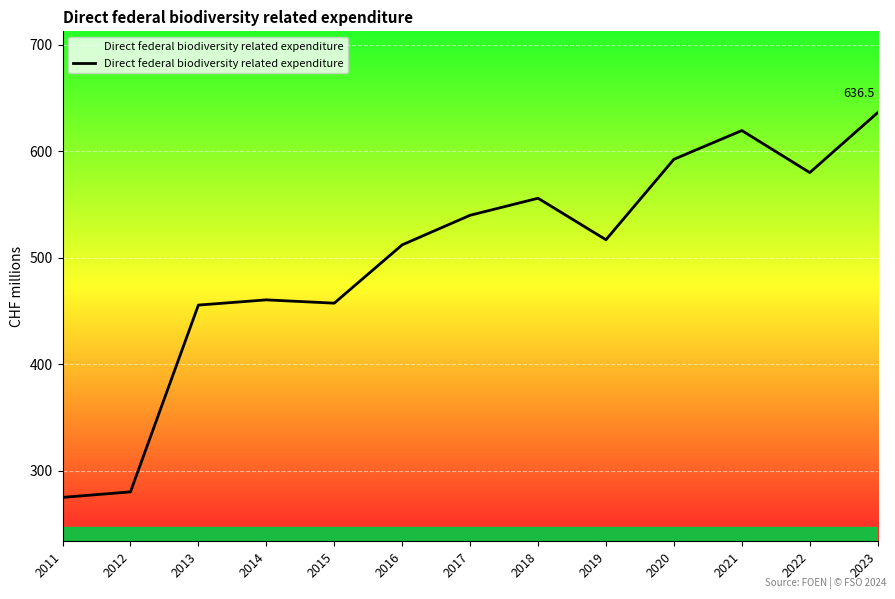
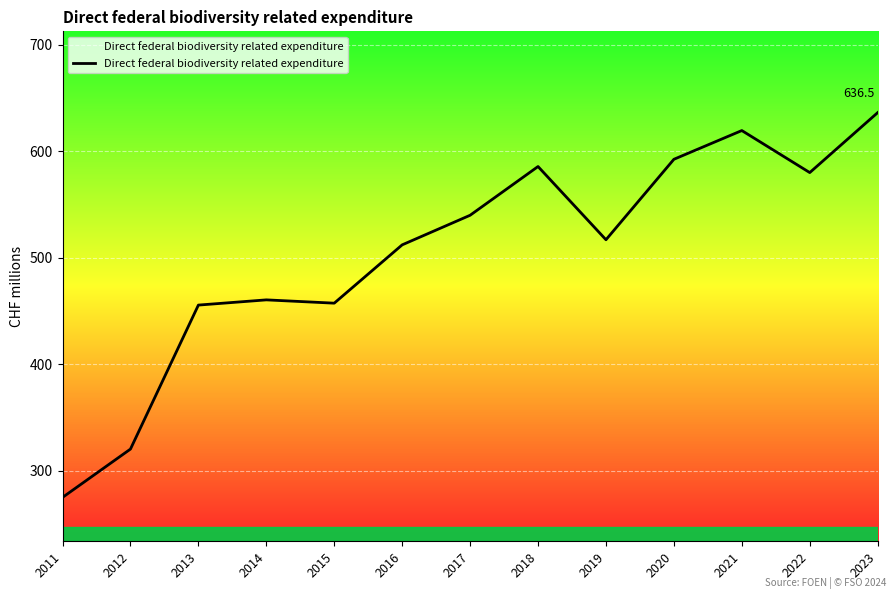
  {
    "2011": 275,
-   "2012": 280,
+   "2012": 320,
    "2013": 456,
    "2014": 461,
    "2015": 457,
    "2016": 512,
    "2017": 540,
-   "2018": 556,
+   "2018": 586,
    "2019": 517,
    "2020": 593,
    "2021": 620,
    "2022": 580
  }
